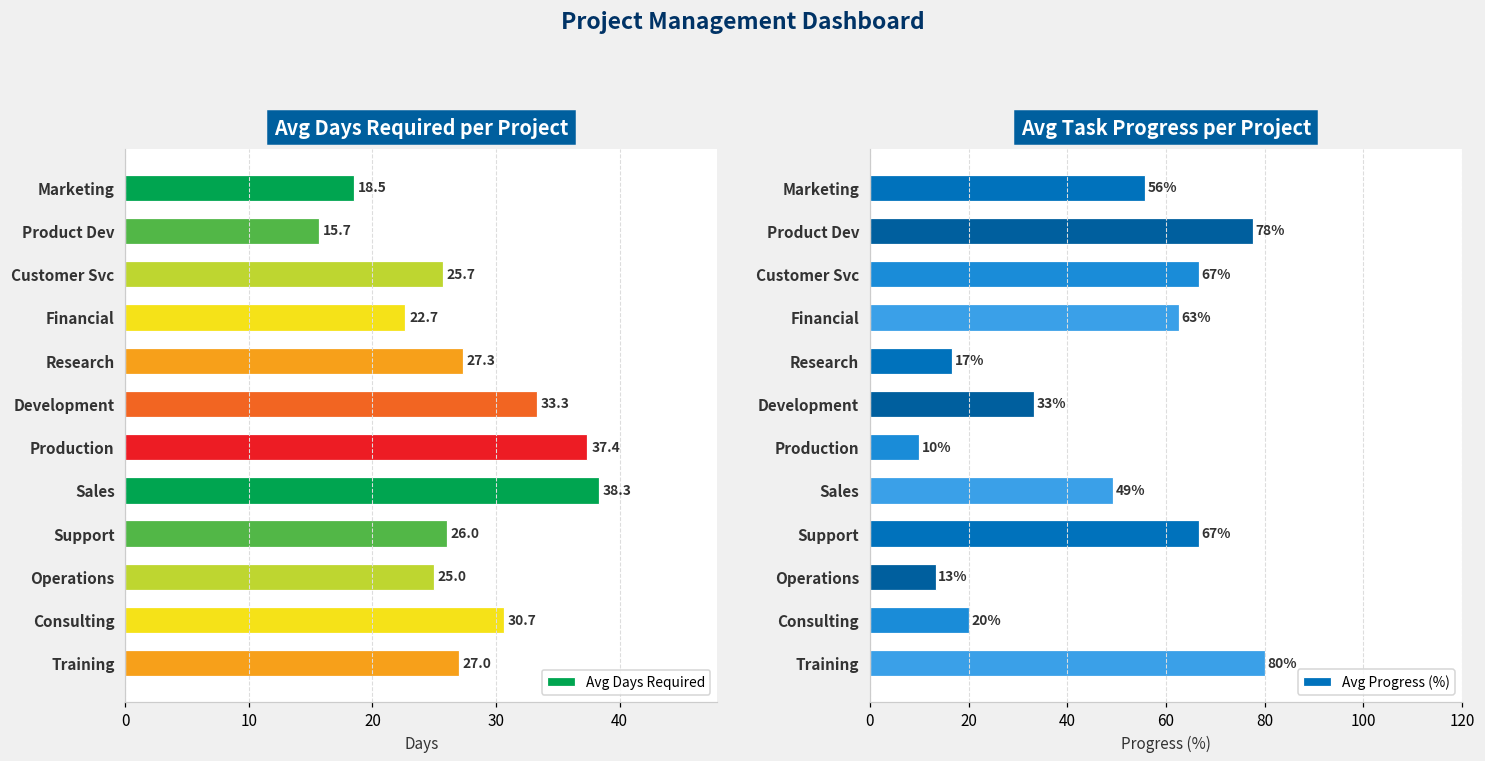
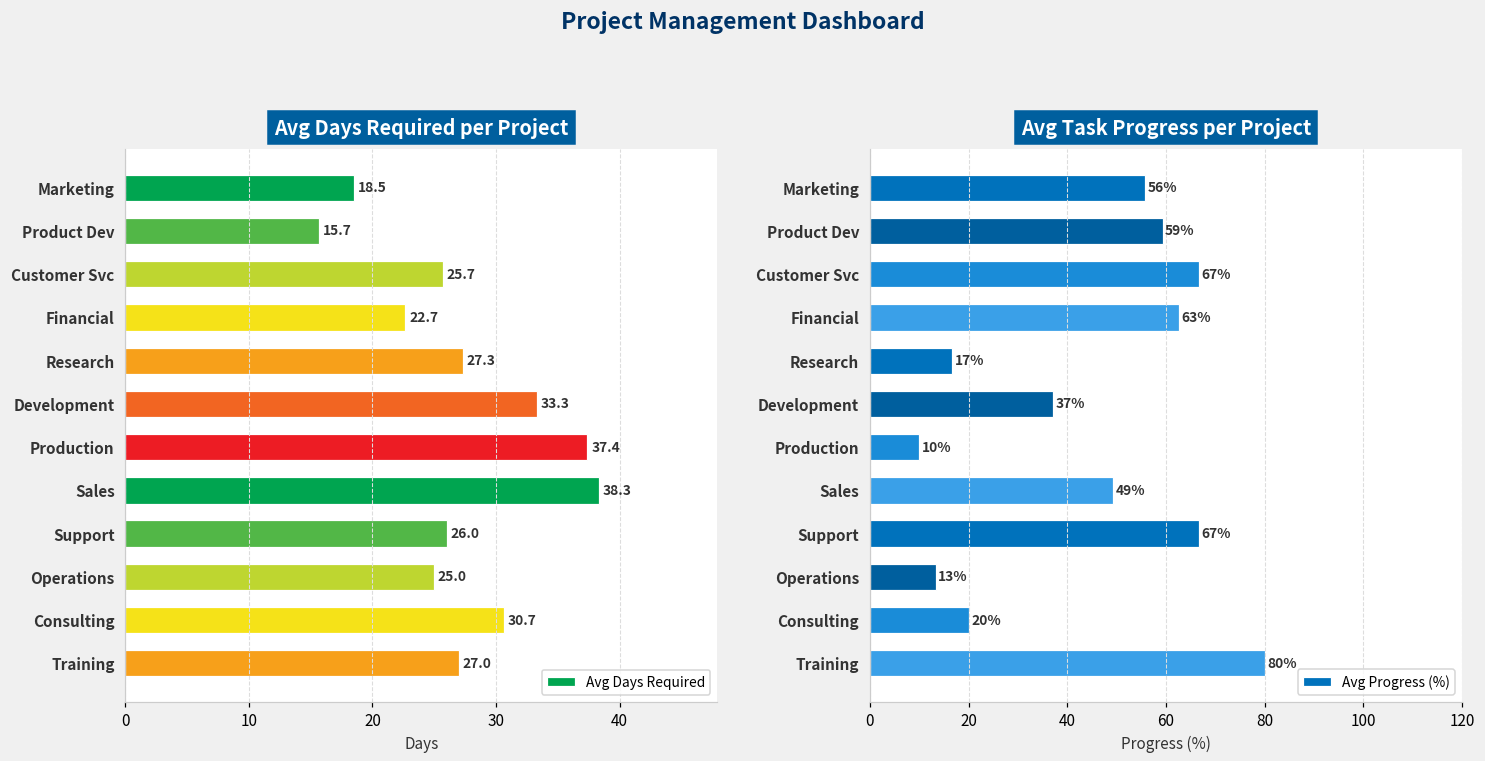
  {
    "Avg Days Required per Project": {
      "Marketing": "18.5",
      "Product Dev": "15.7",
      "Customer Svc": "25.7",
      "Financial": "22.7",
      "Research": "27.3",
      "Development": "33.3",
      "Production": "37.4",
      "Sales": "38.3",
      "Support": "26.0",
      "Operations": "25.0",
      "Consulting": "30.7",
      "Training": "27.0"
    },
    "Avg Task Progress per Project": {
      "Marketing": "56%",
-     "Product Dev": "78%",
+     "Product Dev": "59%",
      "Customer Svc": "67%",
      "Financial": "63%",
      "Research": "17%",
-     "Development": "33%",
+     "Development": "37%",
      "Production": "10%",
      "Sales": "49%",
      "Support": "67%",
      "Operations": "13%",
      "Consulting": "20%",
      "Training": "80%"
    }
  }
